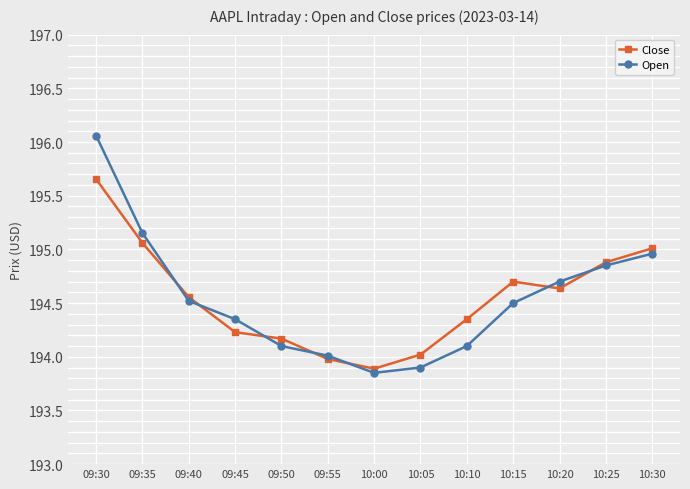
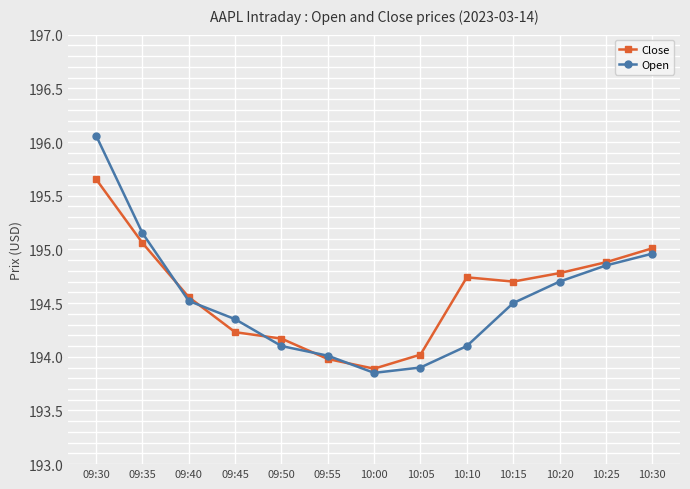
  {
    "Close": {
      "09:30": 195.65,
      "09:35": 195.06,
      "09:40": 194.56,
      "09:45": 194.23,
      "09:50": 194.17,
      "09:55": 193.98,
      "10:00": 193.89,
      "10:05": 194.02,
-     "10:10": 194.35,
+     "10:10": 194.74,
      "10:15": 194.70,
-     "10:20": 194.64,
+     "10:20": 194.78,
      "10:25": 194.88,
      "10:30": 195.01
    },
    "Open": {
      "09:30": 196.06,
      "09:35": 195.15,
      "09:40": 194.52,
      "09:45": 194.35,
      "09:50": 194.10,
      "09:55": 194.01,
      "10:00": 193.85,
      "10:05": 193.90,
      "10:10": 194.10,
      "10:15": 194.50,
      "10:20": 194.70,
      "10:25": 194.85,
      "10:30": 194.96
    }
  }
